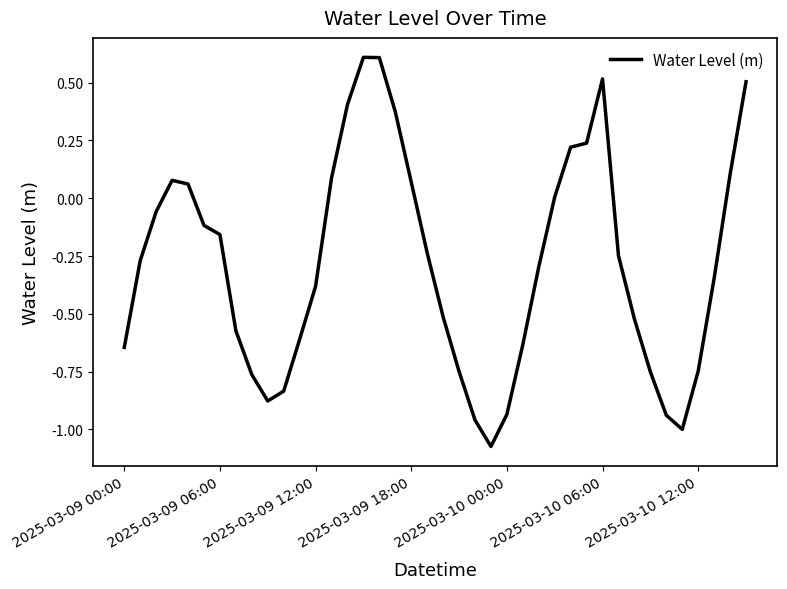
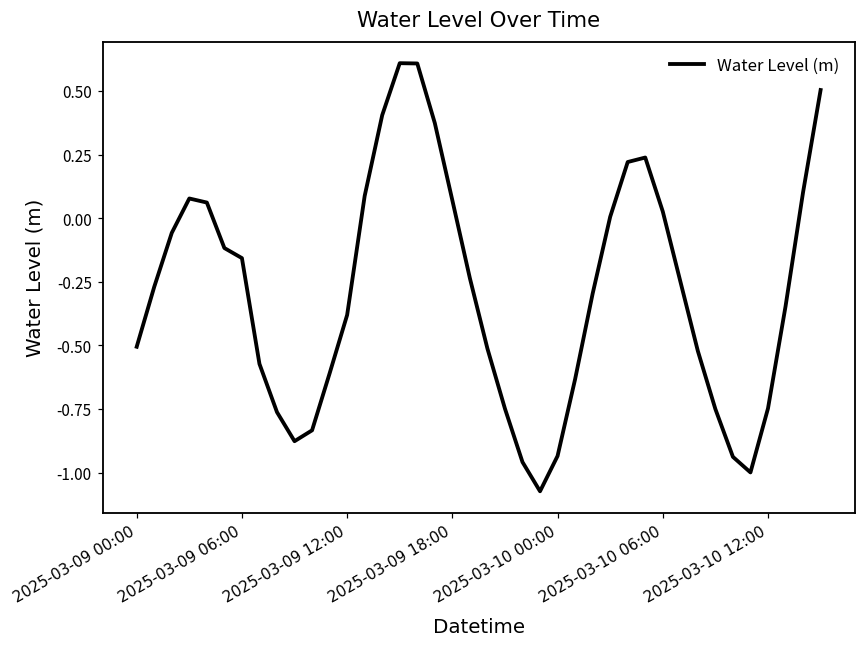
  {
-   "2025-03-09 00:00": -0.65,
+   "2025-03-09 00:00": -0.51,
    "2025-03-09 06:00": -0.16,
    "2025-03-09 12:00": -0.38,
    "2025-03-09 18:00": 0.07,
    "2025-03-10 00:00": -0.93,
-   "2025-03-10 06:00": 0.52,
+   "2025-03-10 06:00": 0.03,
    "2025-03-10 12:00": -0.75
  }
